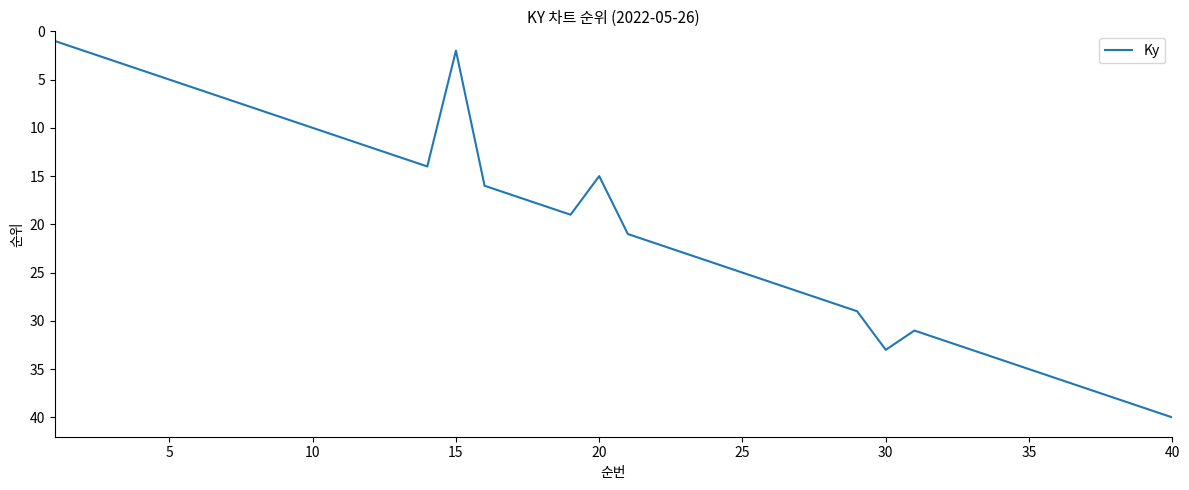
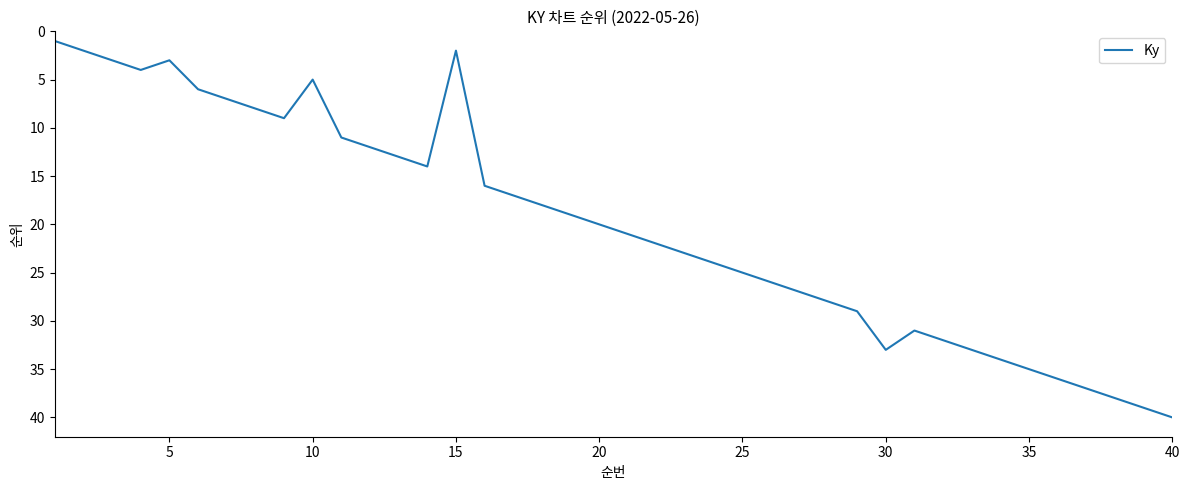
  {
-   "5": 5,
-   "10": 10,
+   "5": 3,
+   "10": 5,
    "15": 2,
-   "20": 15,
+   "20": 20,
    "25": 25,
    "30": 33,
    "35": 35,
    "40": 40
  }
